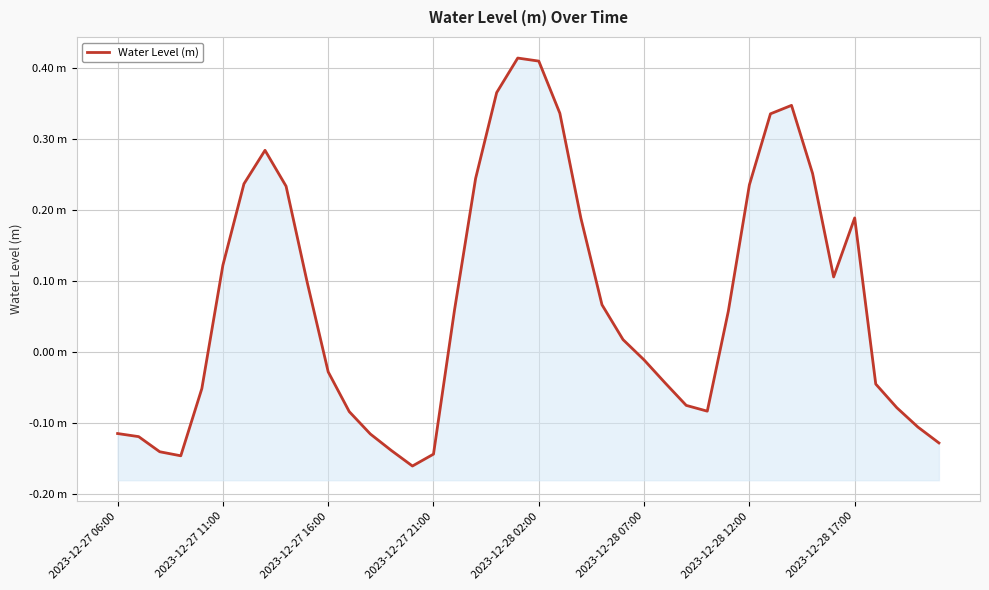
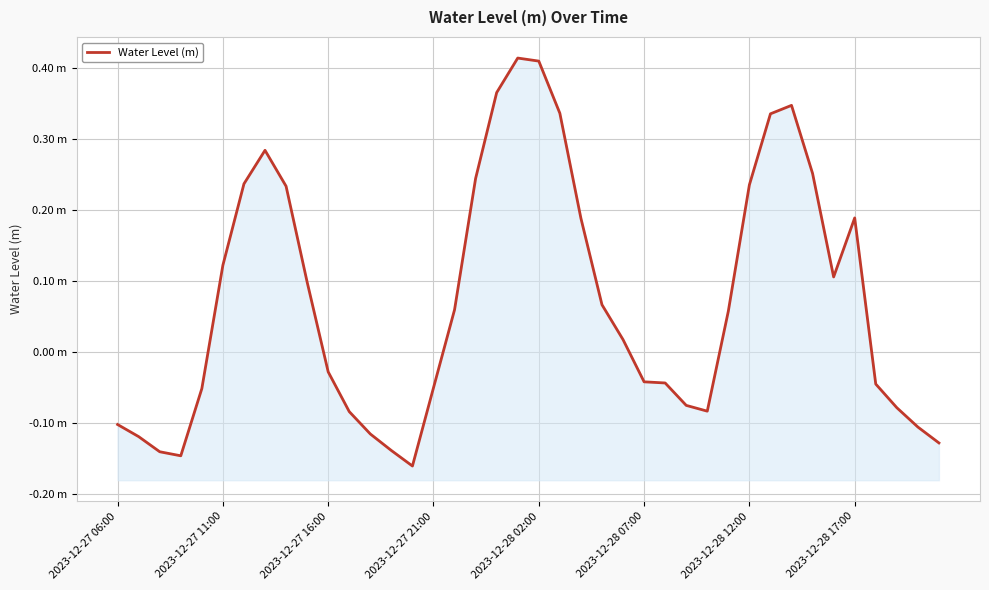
  {
-   "2023-12-27 06:00": "-0.11 m",
+   "2023-12-27 06:00": "-0.10 m",
    "2023-12-27 11:00": "0.12 m",
    "2023-12-27 16:00": "-0.03 m",
-   "2023-12-27 21:00": "-0.14 m",
+   "2023-12-27 21:00": "-0.05 m",
    "2023-12-28 02:00": "0.41 m",
-   "2023-12-28 07:00": "-0.01 m",
+   "2023-12-28 07:00": "-0.04 m",
    "2023-12-28 12:00": "0.24 m",
    "2023-12-28 17:00": "0.19 m"
  }
